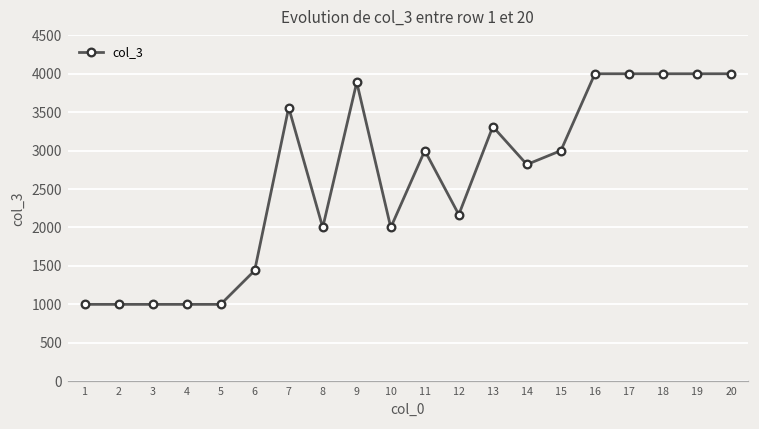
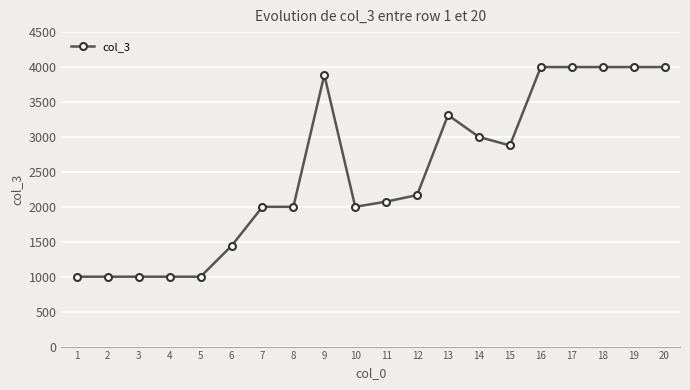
  {
    "1": 1000,
    "2": 1000,
    "3": 1000,
    "4": 1000,
    "5": 1000,
    "6": 1400,
-   "7": 3600,
+   "7": 2000,
    "8": 2000,
    "9": 3900,
    "10": 2000,
-   "11": 3000,
+   "11": 2100,
    "12": 2200,
    "13": 3300,
-   "14": 2800,
-   "15": 3000,
+   "14": 3000,
+   "15": 2900,
    "16": 4000,
    "17": 4000,
    "18": 4000,
    "19": 4000,
    "20": 4000
  }
